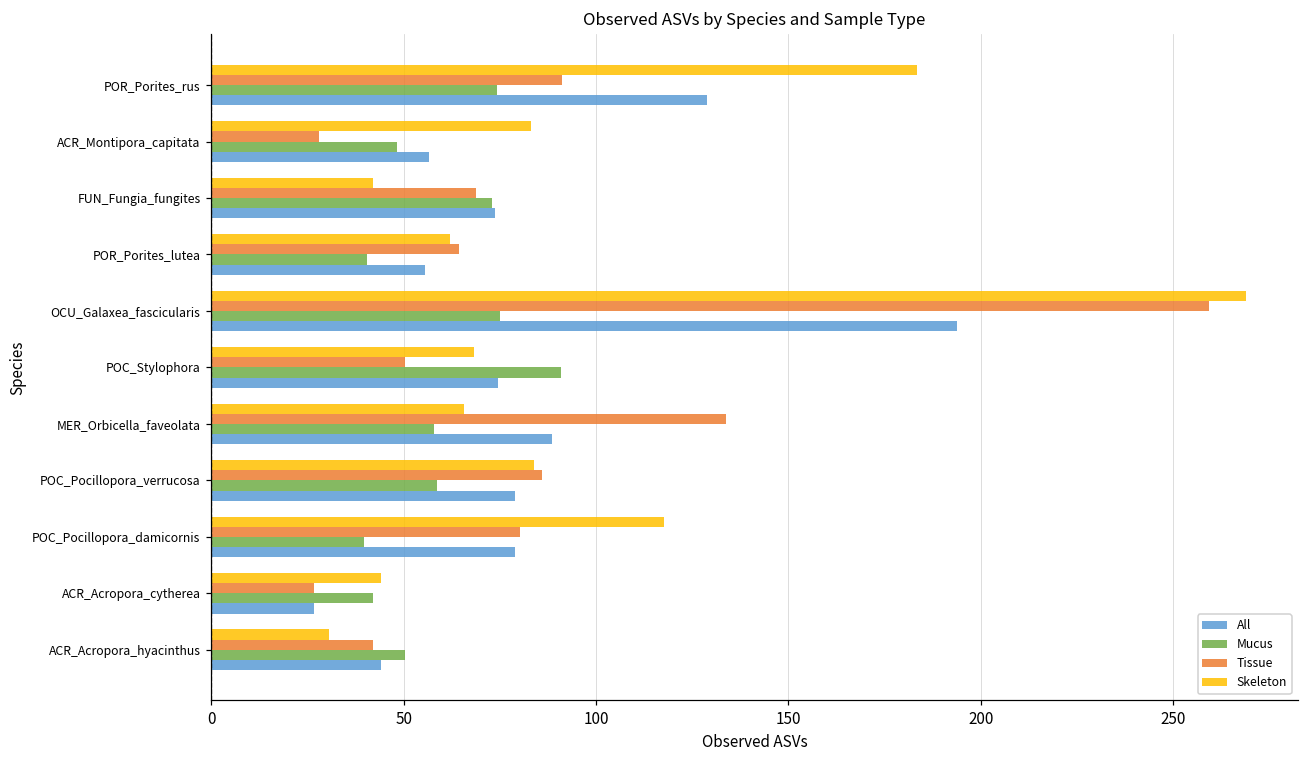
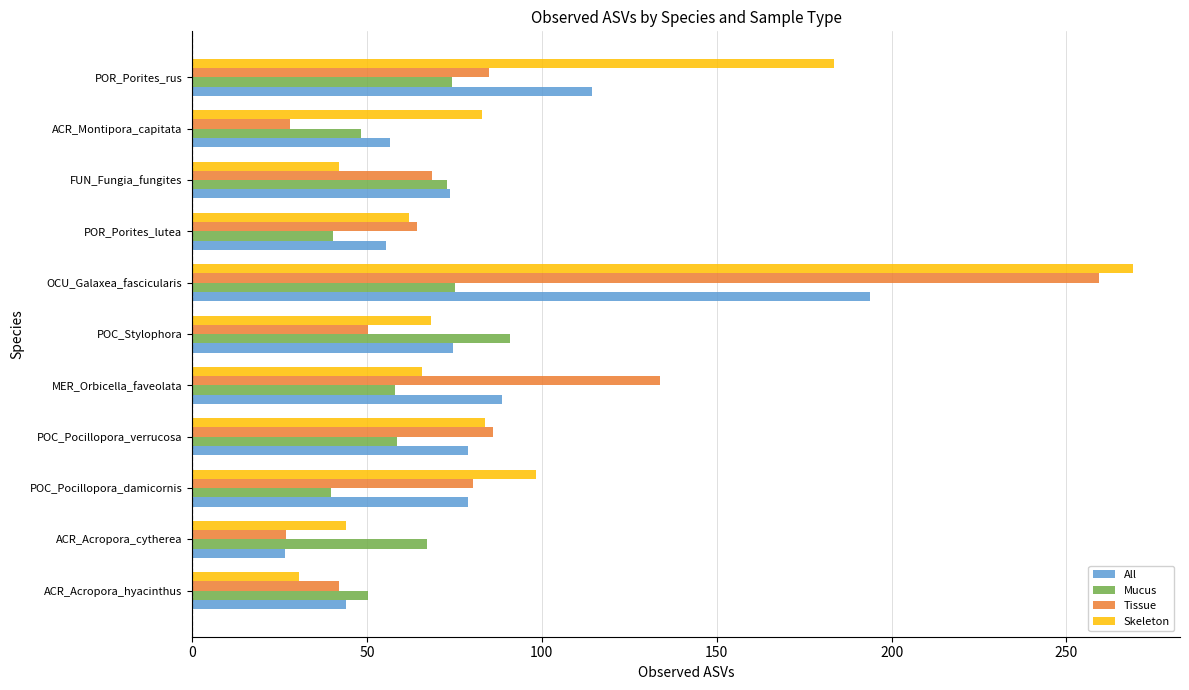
  {
    "All": {
-     "POR_Porites_rus": 129,
+     "POR_Porites_rus": 114,
      "ACR_Montipora_capitata": 57,
      "FUN_Fungia_fungites": 74,
      "POR_Porites_lutea": 56,
      "OCU_Galaxea_fascicularis": 194,
      "POC_Stylophora": 75,
      "MER_Orbicella_faveolata": 89,
      "POC_Pocillopora_verrucosa": 79,
      "POC_Pocillopora_damicornis": 79,
      "ACR_Acropora_cytherea": 27,
      "ACR_Acropora_hyacinthus": 44
    },
    "Mucus": {
      "POR_Porites_rus": 74,
      "ACR_Montipora_capitata": 48,
      "FUN_Fungia_fungites": 73,
      "POR_Porites_lutea": 40,
      "OCU_Galaxea_fascicularis": 75,
      "POC_Stylophora": 91,
      "MER_Orbicella_faveolata": 58,
      "POC_Pocillopora_verrucosa": 59,
      "POC_Pocillopora_damicornis": 40,
-     "ACR_Acropora_cytherea": 42,
+     "ACR_Acropora_cytherea": 67,
      "ACR_Acropora_hyacinthus": 50
    },
    "Tissue": {
-     "POR_Porites_rus": 91,
+     "POR_Porites_rus": 85,
      "ACR_Montipora_capitata": 28,
      "FUN_Fungia_fungites": 69,
      "POR_Porites_lutea": 64,
      "OCU_Galaxea_fascicularis": 259,
      "POC_Stylophora": 50,
      "MER_Orbicella_faveolata": 134,
      "POC_Pocillopora_verrucosa": 86,
      "POC_Pocillopora_damicornis": 80,
      "ACR_Acropora_cytherea": 27,
      "ACR_Acropora_hyacinthus": 42
    },
    "Skeleton": {
      "POR_Porites_rus": 183,
      "ACR_Montipora_capitata": 83,
      "FUN_Fungia_fungites": 42,
      "POR_Porites_lutea": 62,
      "OCU_Galaxea_fascicularis": 269,
      "POC_Stylophora": 68,
      "MER_Orbicella_faveolata": 66,
      "POC_Pocillopora_verrucosa": 84,
-     "POC_Pocillopora_damicornis": 118,
+     "POC_Pocillopora_damicornis": 98,
      "ACR_Acropora_cytherea": 44,
      "ACR_Acropora_hyacinthus": 31
    }
  }
